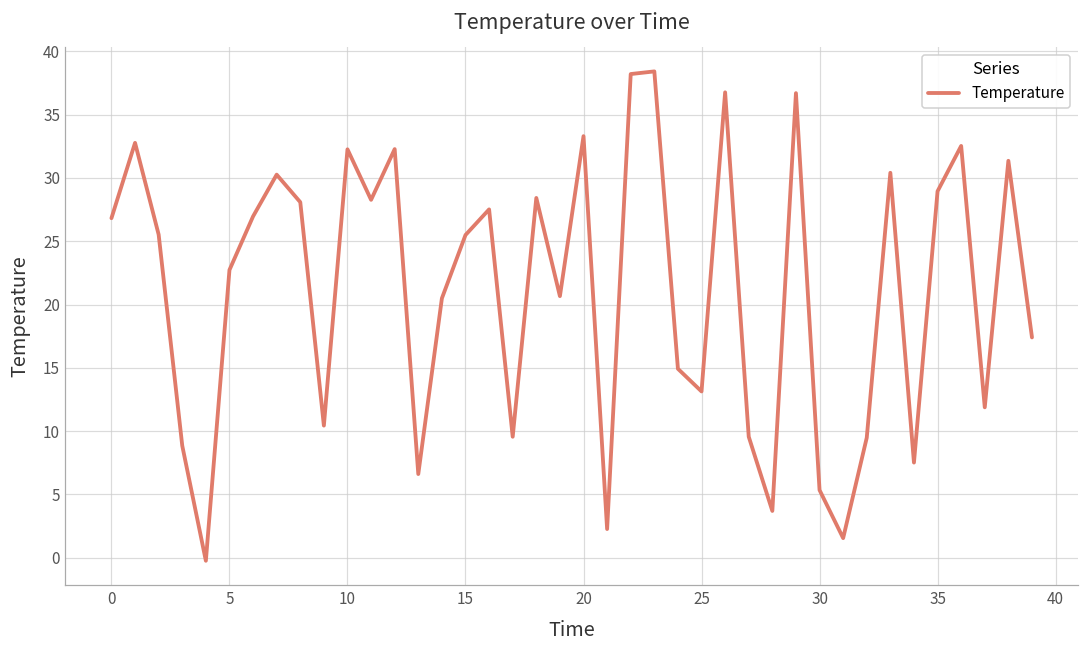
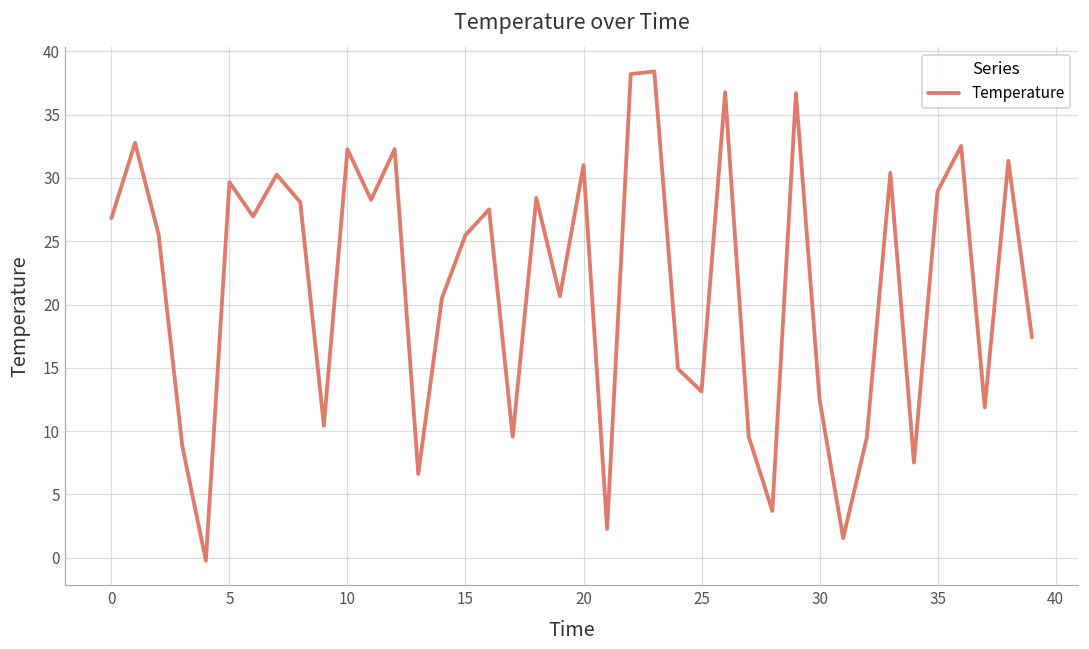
  {
    "0": 26.8,
-   "5": 22.7,
+   "5": 29.7,
    "10": 32.3,
    "15": 25.5,
-   "20": 33.3,
+   "20": 31.0,
    "25": 13.1,
-   "30": 5.4,
+   "30": 12.5,
    "35": 28.9
  }
